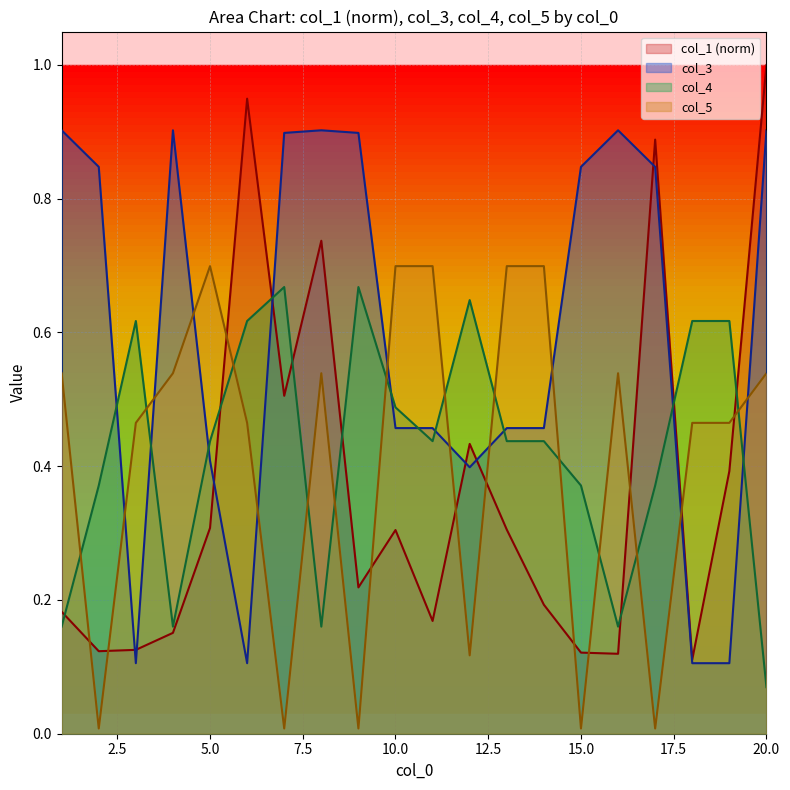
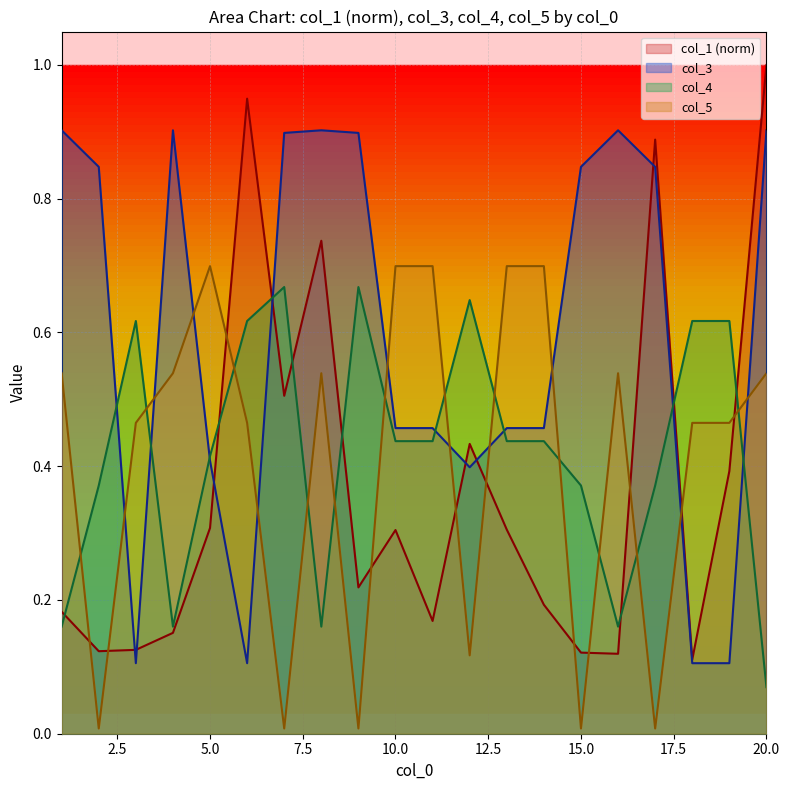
  {
    "col_3": {
      "5.0": 0.41,
      "10.0": 0.46,
      "15.0": 0.85,
      "20.0": 0.90
    },
    "col_4": {
-     "5.0": 0.44,
-     "10.0": 0.49,
+     "5.0": 0.42,
+     "10.0": 0.44,
      "15.0": 0.37,
      "20.0": 0.07
    }
  }
